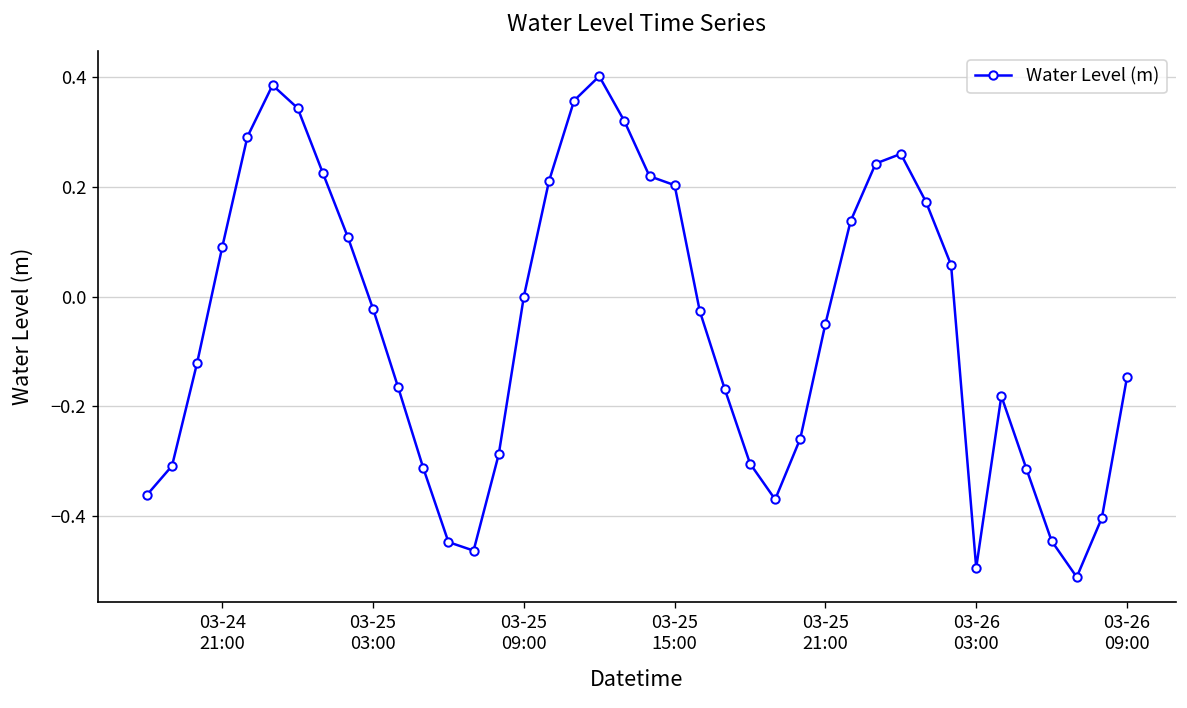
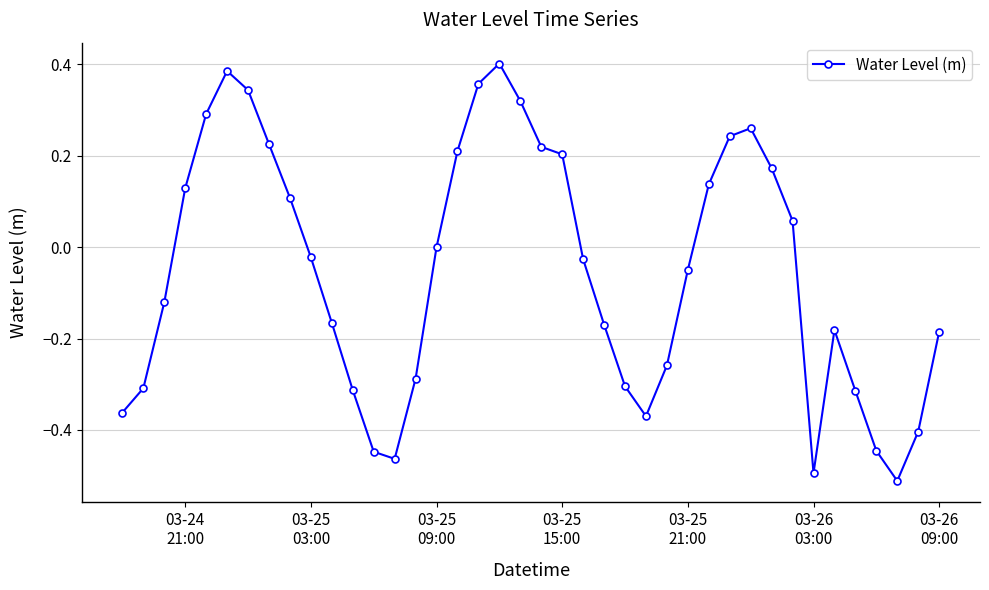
  {
-   "03-24 21:00": 0.09,
+   "03-24 21:00": 0.13,
    "03-25 03:00": -0.02,
    "03-25 09:00": 0.00,
    "03-25 15:00": 0.20,
    "03-25 21:00": -0.05,
    "03-26 03:00": -0.49,
-   "03-26 09:00": -0.15
+   "03-26 09:00": -0.19
  }
